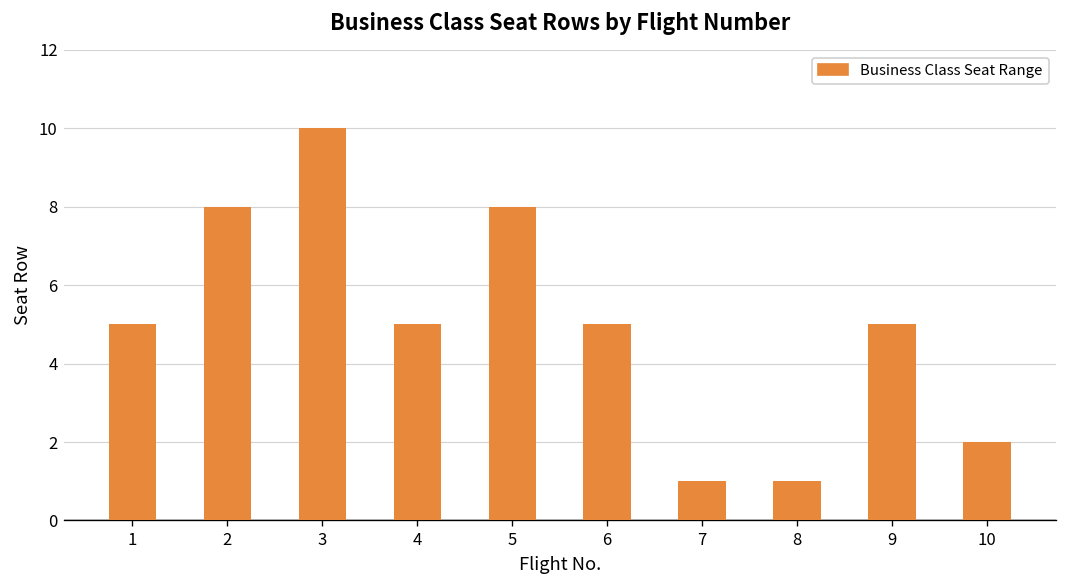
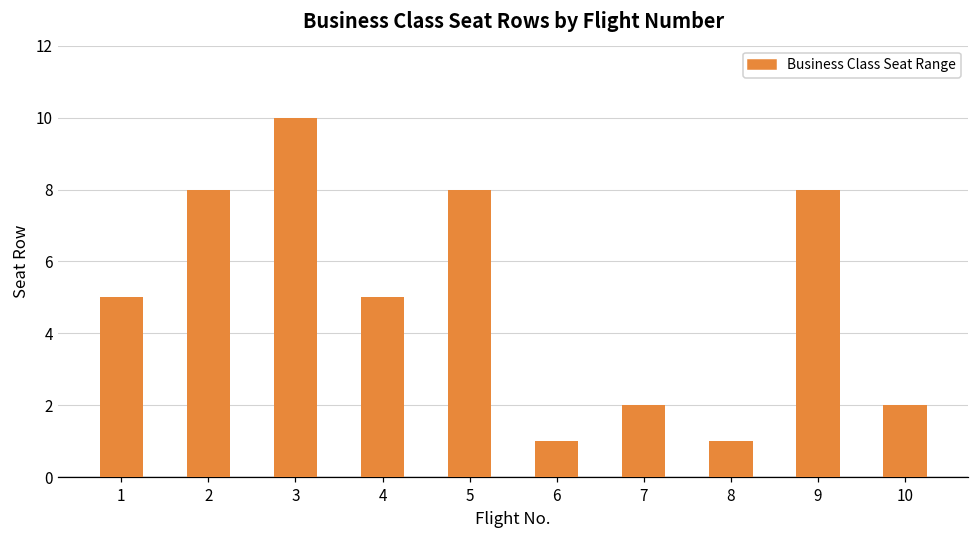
  {
    "1": 5,
    "2": 8,
    "3": 10,
    "4": 5,
    "5": 8,
-   "6": 5,
-   "7": 1,
+   "6": 1,
+   "7": 2,
    "8": 1,
-   "9": 5,
+   "9": 8,
    "10": 2
  }
